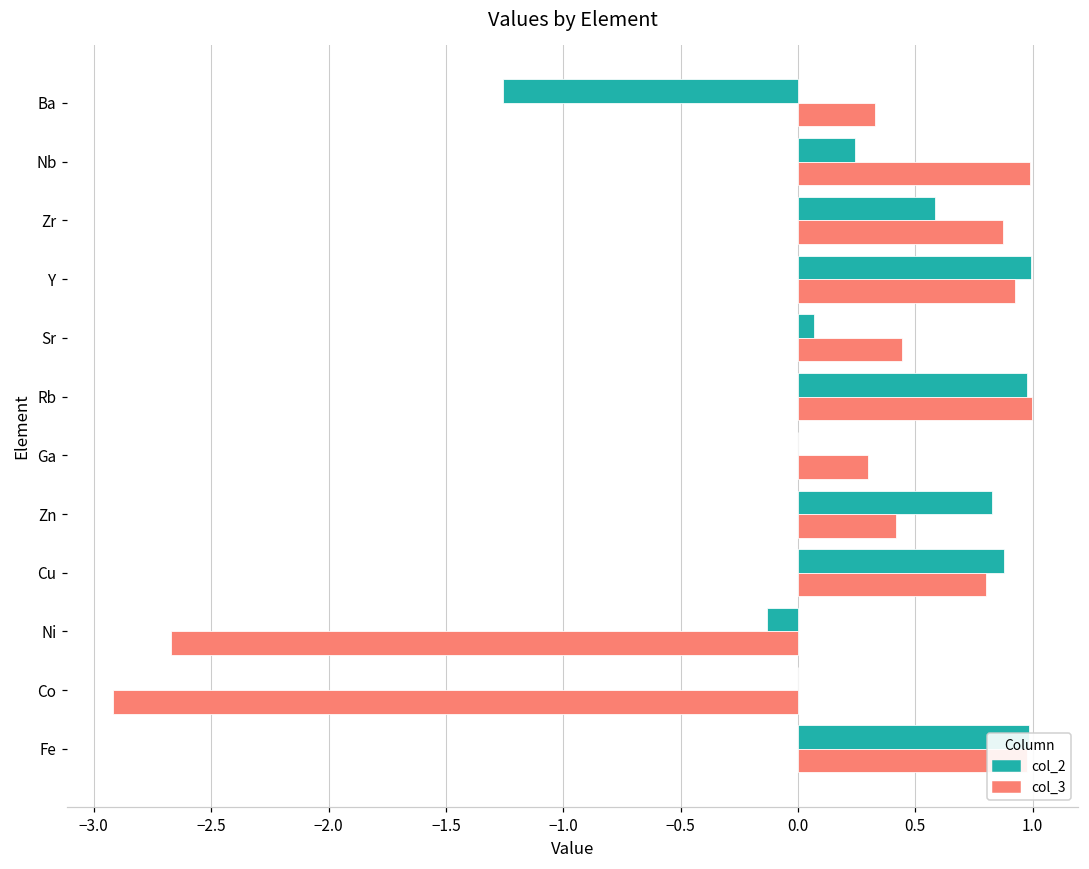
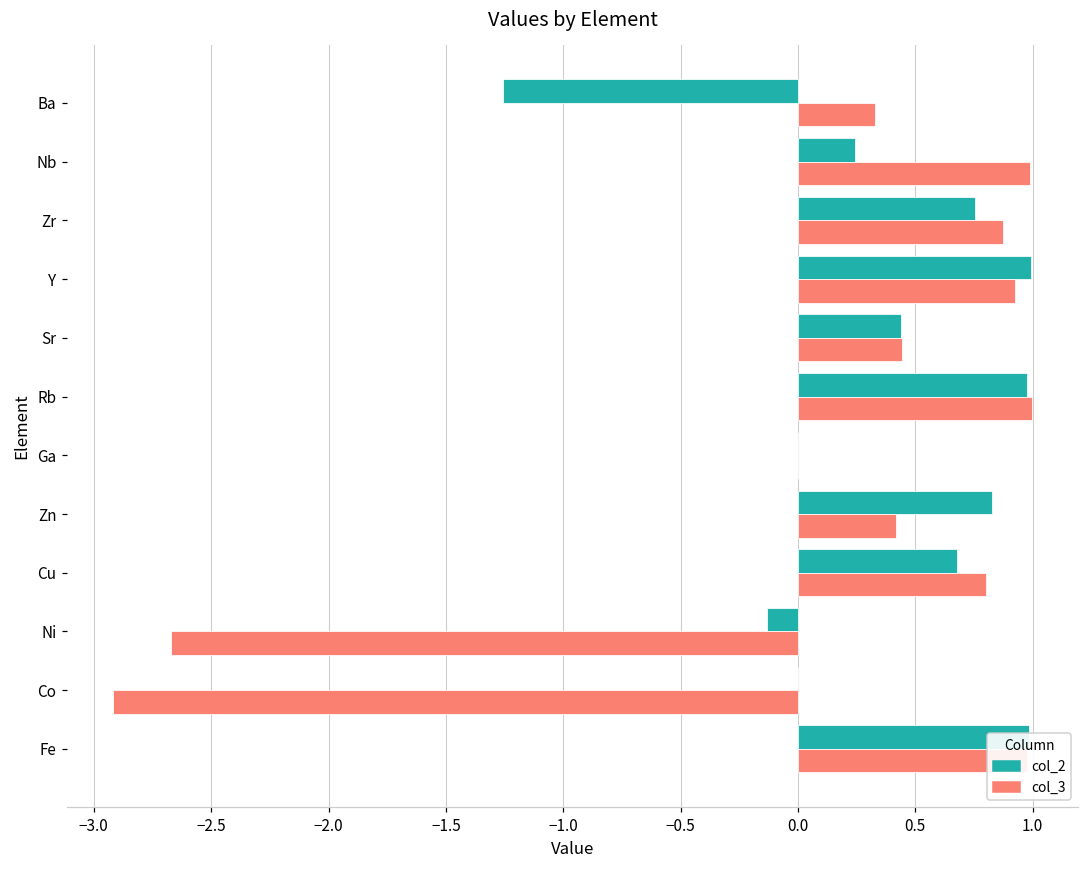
  {
    "col_2": {
      "Ba": -1.26,
      "Nb": 0.24,
-     "Zr": 0.58,
+     "Zr": 0.75,
      "Y": 0.99,
-     "Sr": 0.07,
+     "Sr": 0.44,
      "Rb": 0.98,
      "Ga": 0.00,
      "Zn": 0.83,
-     "Cu": 0.88,
+     "Cu": 0.68,
      "Ni": -0.13,
      "Co": 0.00
    },
    "col_3": {
      "Ba": 0.33,
      "Nb": 0.99,
      "Zr": 0.87,
      "Y": 0.93,
      "Sr": 0.44,
      "Rb": 1.0,
-     "Ga": 0.3,
+     "Ga": 0.0,
      "Zn": 0.42,
      "Cu": 0.8,
      "Ni": -2.67,
      "Co": -2.92
    }
  }
